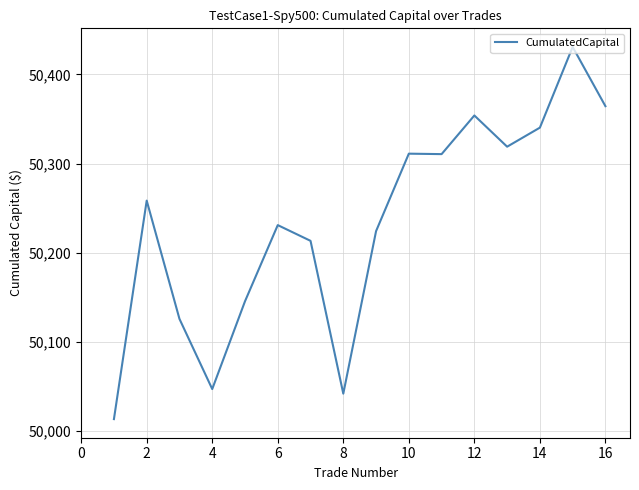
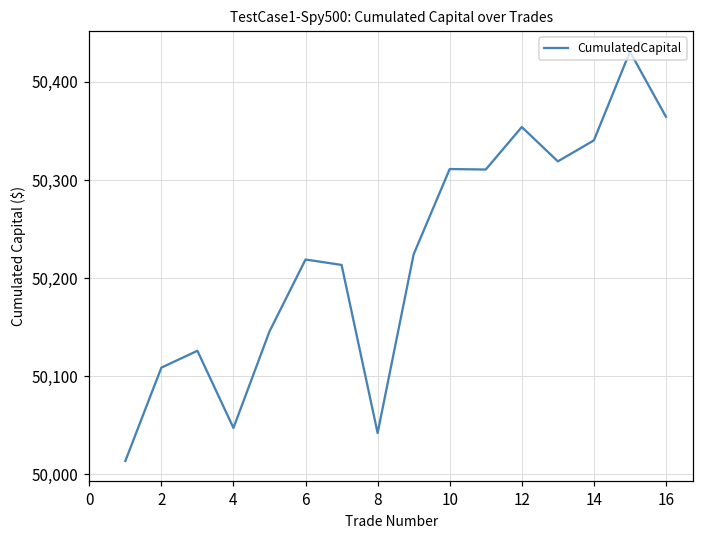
  {
-   "2": "50,260",
+   "2": "50,110",
    "4": "50,050",
-   "6": "50,230",
+   "6": "50,220",
    "8": "50,040",
    "10": "50,310",
    "12": "50,350",
    "14": "50,340",
    "16": "50,360"
  }
